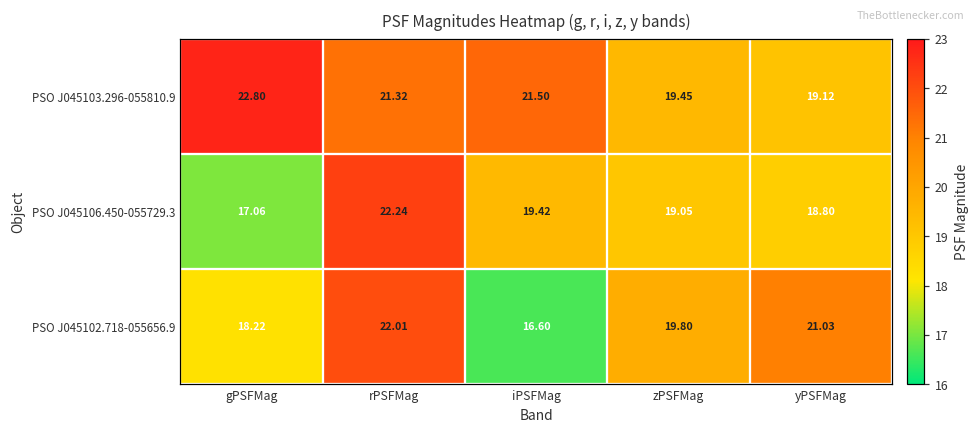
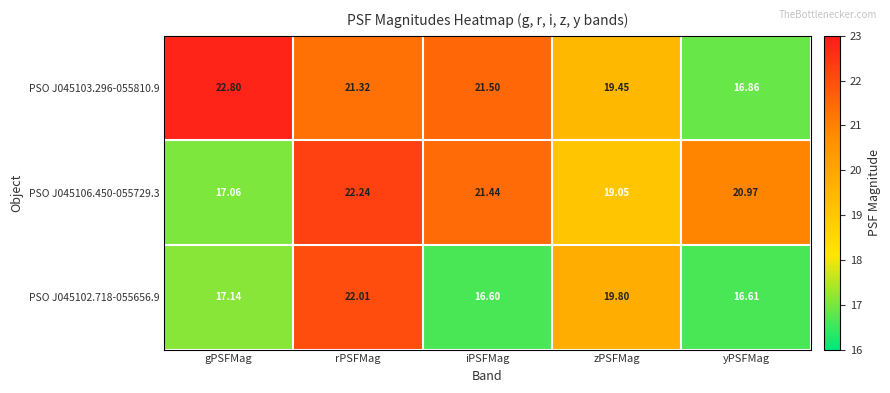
  {
    "PSO J045103.296-055810.9": {
      "gPSFMag": 22.80,
      "rPSFMag": 21.32,
      "iPSFMag": 21.50,
      "zPSFMag": 19.45,
-     "yPSFMag": 19.12
+     "yPSFMag": 16.86
    },
    "PSO J045106.450-055729.3": {
      "gPSFMag": 17.06,
      "rPSFMag": 22.24,
-     "iPSFMag": 19.42,
+     "iPSFMag": 21.44,
      "zPSFMag": 19.05,
-     "yPSFMag": 18.80
+     "yPSFMag": 20.97
    },
    "PSO J045102.718-055656.9": {
-     "gPSFMag": 18.22,
+     "gPSFMag": 17.14,
      "rPSFMag": 22.01,
      "iPSFMag": 16.60,
      "zPSFMag": 19.80,
-     "yPSFMag": 21.03
+     "yPSFMag": 16.61
    }
  }
